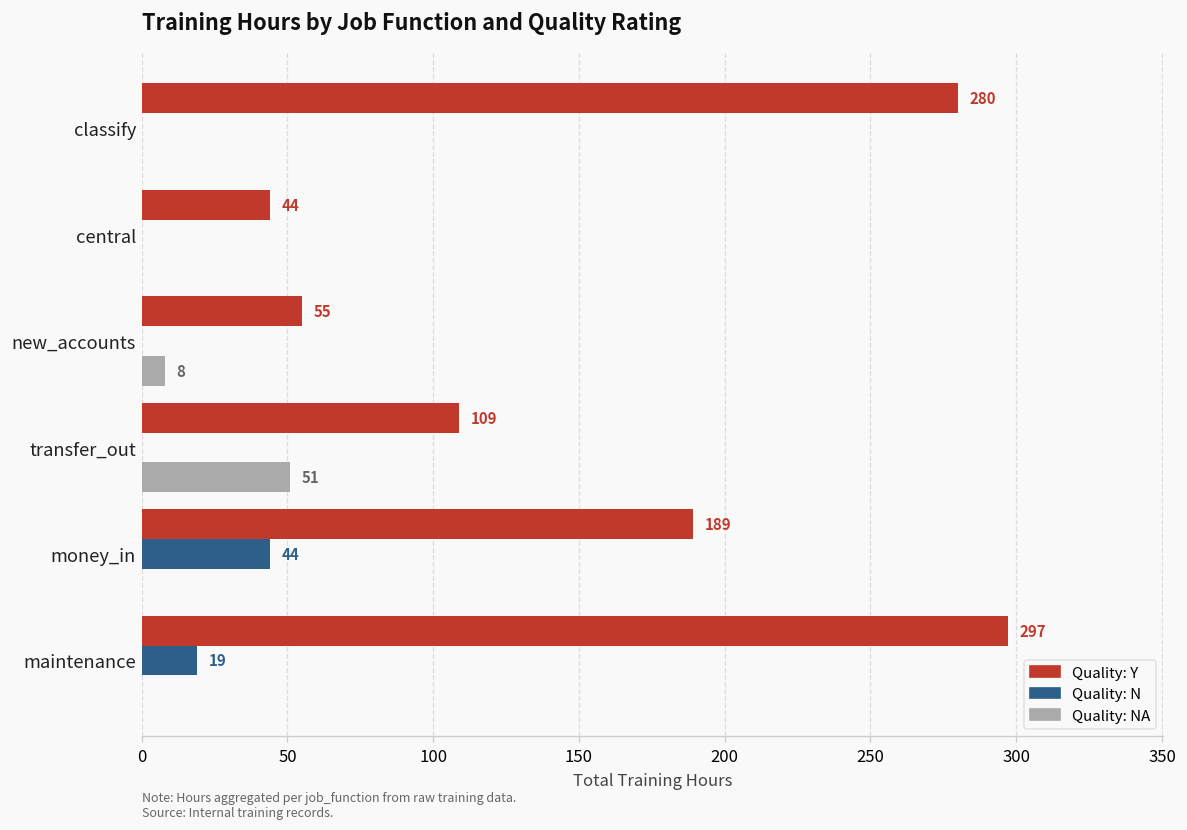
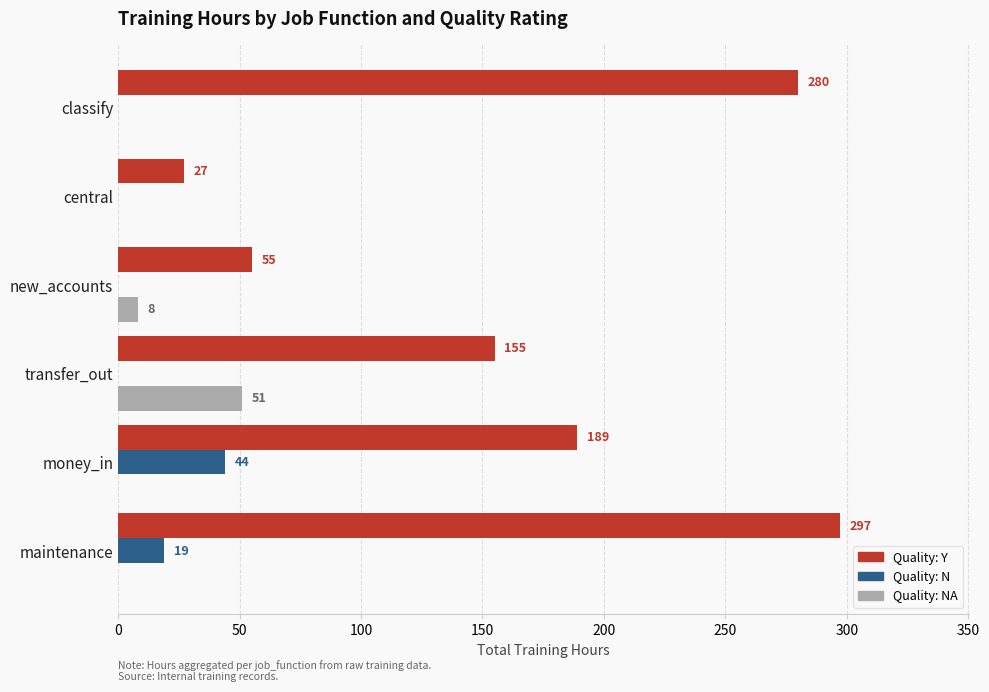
  {
    "Quality: Y": {
      "classify": 280,
-     "central": 44,
+     "central": 27,
      "new_accounts": 55,
-     "transfer_out": 109,
+     "transfer_out": 155,
      "money_in": 189,
      "maintenance": 297
    },
    "Quality: N": {
      "money_in": 44,
      "maintenance": 19
    },
    "Quality: NA": {
      "new_accounts": 8,
      "transfer_out": 51
    }
  }
